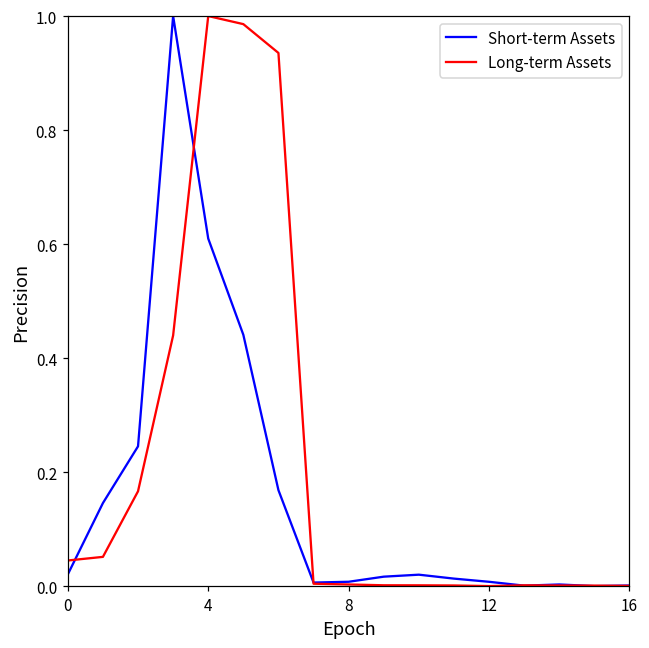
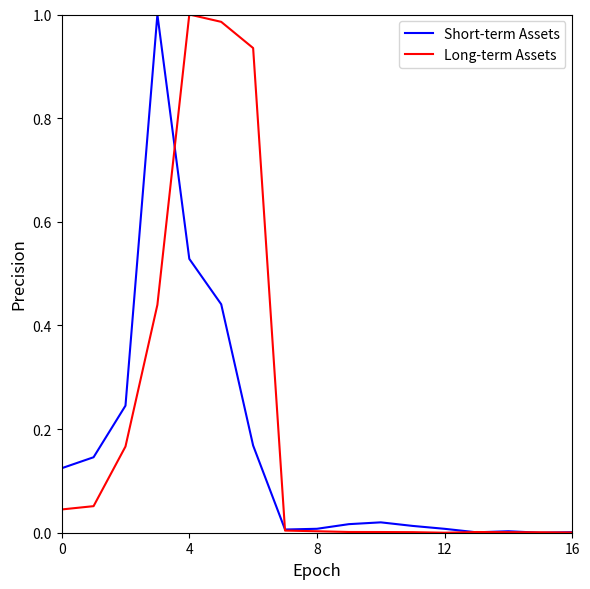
  {
    "Short-term Assets": {
-     "0": 0.02,
-     "4": 0.61,
+     "0": 0.12,
+     "4": 0.53,
      "12": 0.01
    },
    "Long-term Assets": {
      "0": 0.04,
      "4": 1.00,
      "12": 0.00
    }
  }
